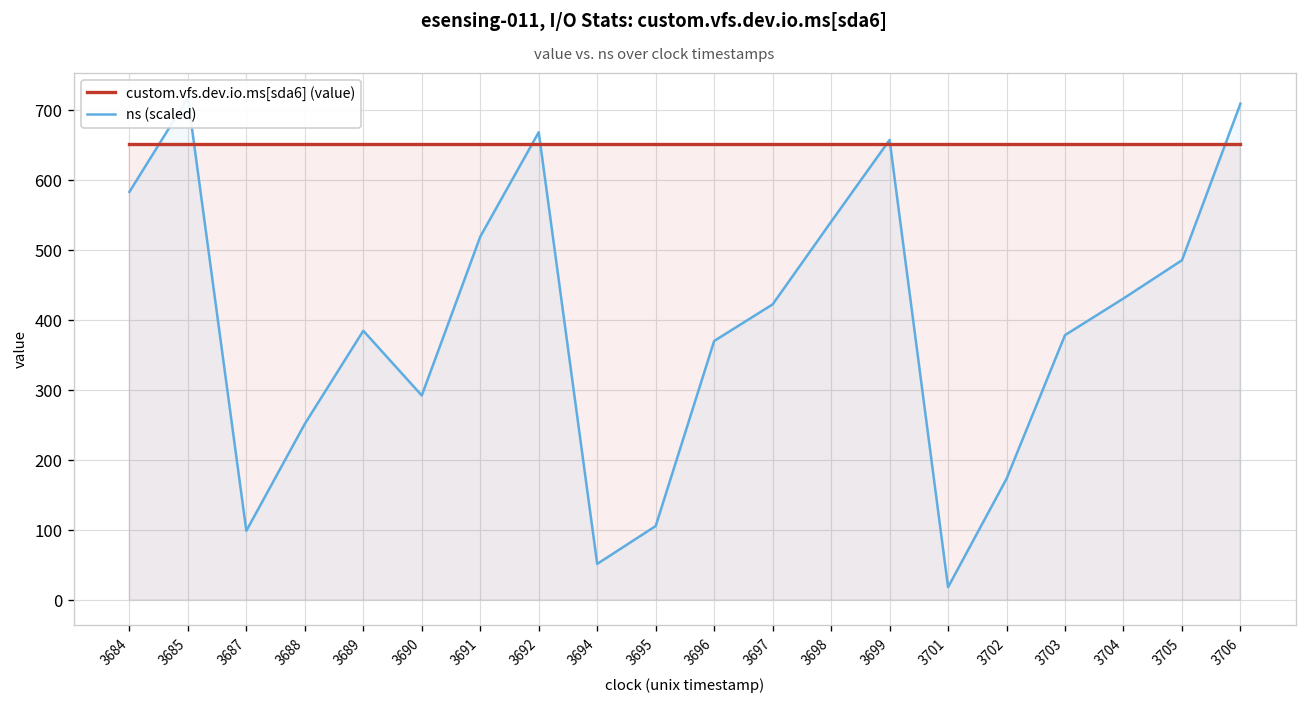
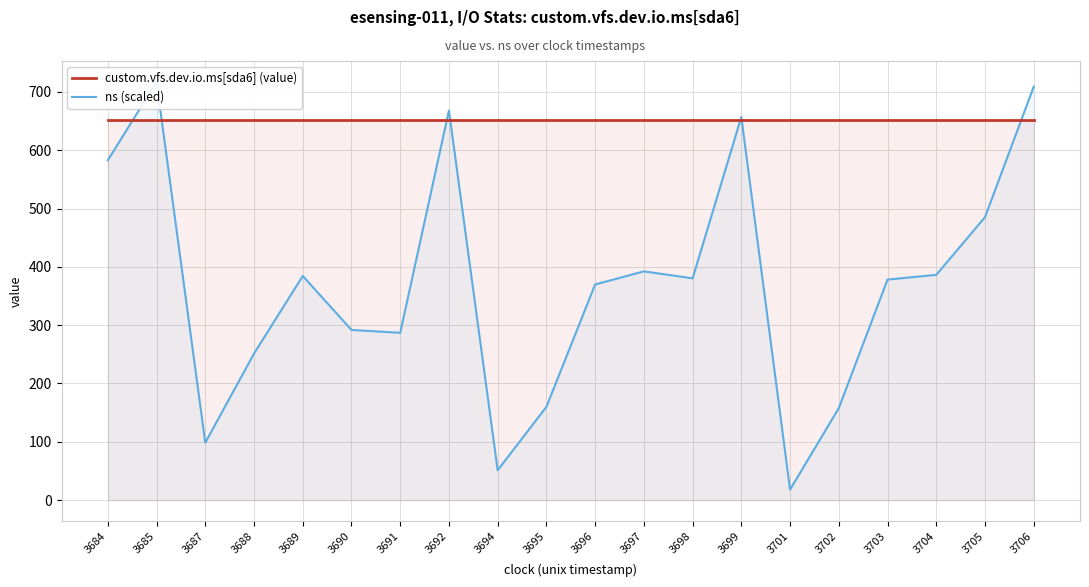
  {
    "custom.vfs.dev.io.ms[sda6] (value)": {
      "3684": 650,
      "3685": 650,
      "3687": 650,
      "3688": 650,
      "3689": 650,
      "3690": 650,
      "3691": 650,
      "3692": 650,
      "3694": 650,
      "3695": 650,
      "3696": 650,
      "3697": 650,
      "3698": 650,
      "3699": 650,
      "3701": 650,
      "3702": 650,
      "3703": 650,
      "3704": 650,
      "3705": 650,
      "3706": 650
    },
    "ns (scaled)": {
      "3684": 580,
      "3687": 100,
      "3688": 250,
      "3689": 380,
      "3690": 290,
-     "3691": 520,
+     "3691": 290,
      "3692": 670,
      "3694": 50,
-     "3695": 110,
+     "3695": 160,
      "3696": 370,
-     "3697": 420,
-     "3698": 540,
+     "3697": 390,
+     "3698": 380,
      "3699": 660,
      "3701": 20,
-     "3702": 170,
+     "3702": 160,
      "3703": 380,
-     "3704": 430,
+     "3704": 390,
      "3705": 490,
      "3706": 710
    }
  }
